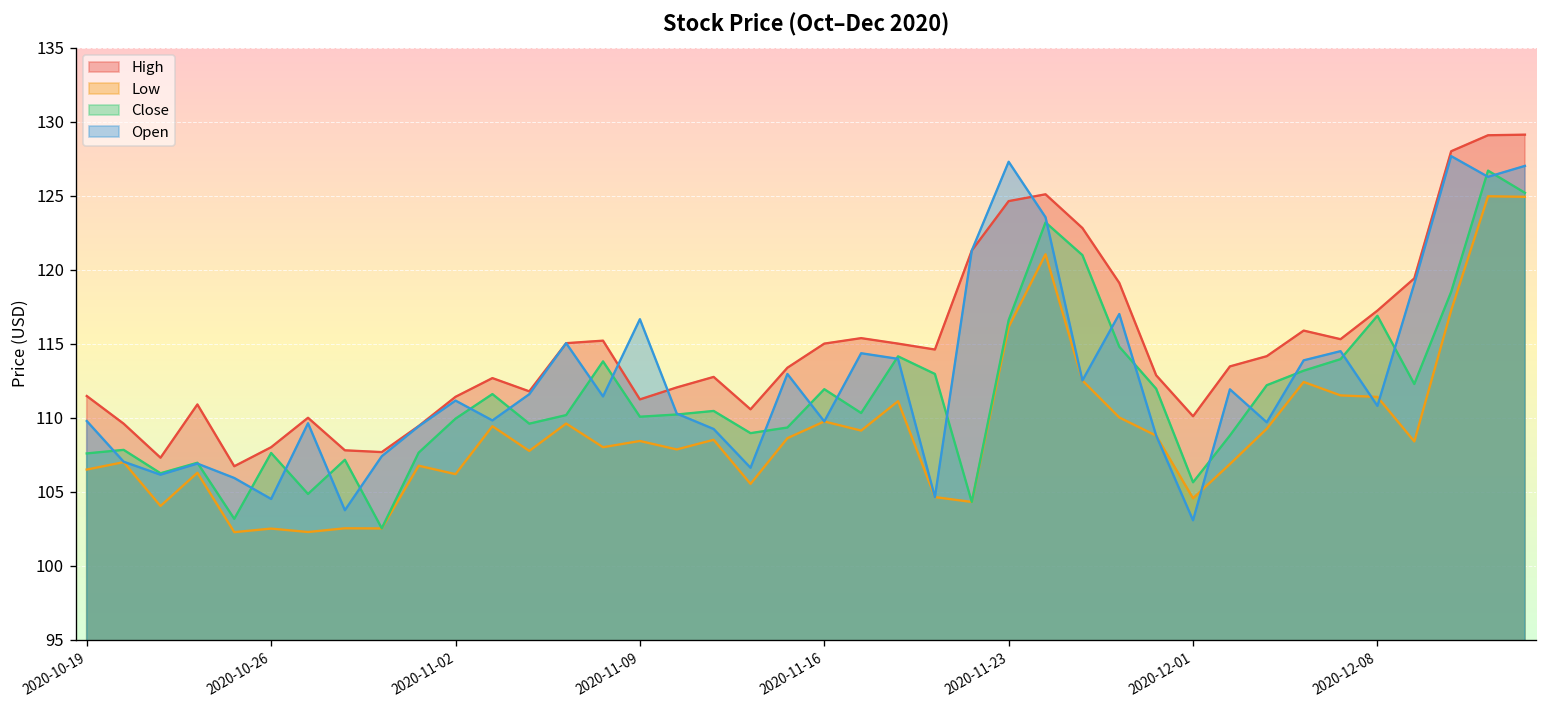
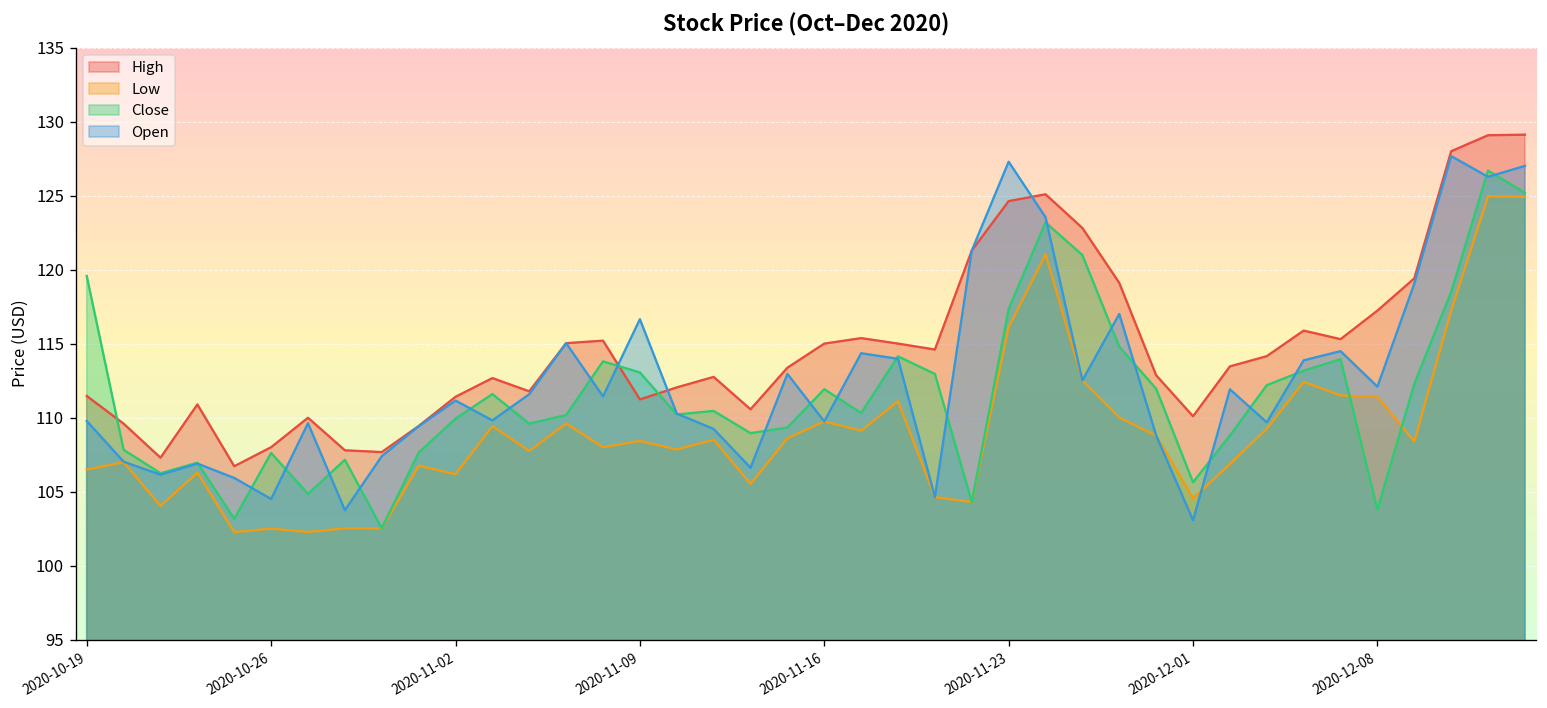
  {
    "Close": {
-     "2020-10-19": 107.6,
+     "2020-10-19": 119.6,
      "2020-10-26": 107.6,
      "2020-11-02": 109.9,
-     "2020-11-09": 110.1,
+     "2020-11-09": 113.1,
      "2020-11-16": 111.9,
-     "2020-11-23": 116.6,
+     "2020-11-23": 117.3,
      "2020-12-01": 105.6,
-     "2020-12-08": 116.9
+     "2020-12-08": 103.8
    },
    "Open": {
      "2020-10-19": 109.8,
      "2020-10-26": 104.5,
      "2020-11-02": 111.2,
      "2020-11-09": 116.7,
      "2020-11-23": 127.3,
      "2020-12-01": 103.1,
-     "2020-12-08": 110.8
+     "2020-12-08": 112.1
    }
  }
